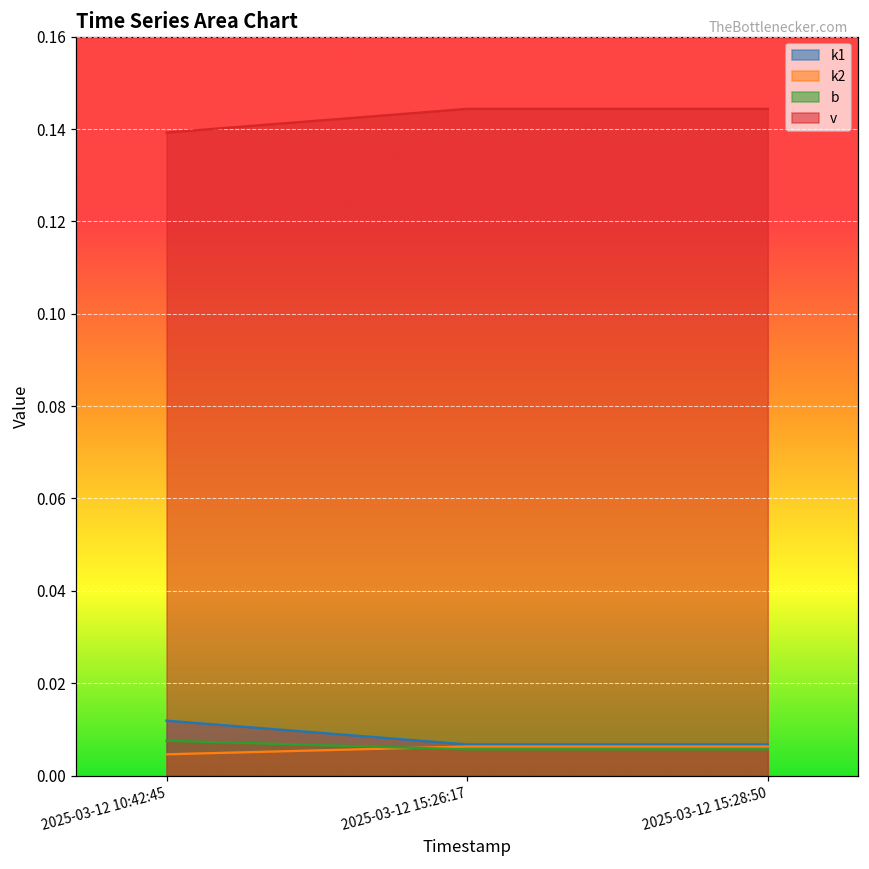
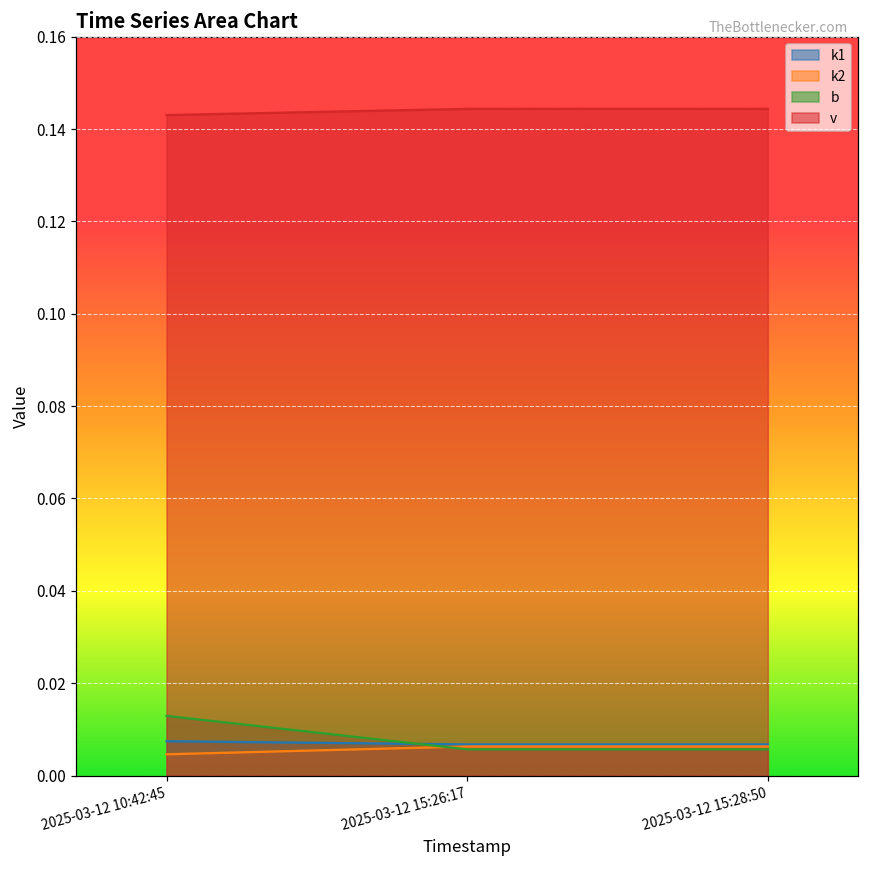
  {
    "k1": {
-     "2025-03-12 10:42:45": 0.012
+     "2025-03-12 10:42:45": 0.007
    },
    "k2": {
      "2025-03-12 10:42:45": 0.005
    },
    "b": {
-     "2025-03-12 10:42:45": 0.008,
+     "2025-03-12 10:42:45": 0.013,
      "2025-03-12 15:26:17": 0.006,
      "2025-03-12 15:28:50": 0.006
    },
    "v": {
-     "2025-03-12 10:42:45": 0.139,
+     "2025-03-12 10:42:45": 0.143,
      "2025-03-12 15:26:17": 0.144,
      "2025-03-12 15:28:50": 0.144
    }
  }
